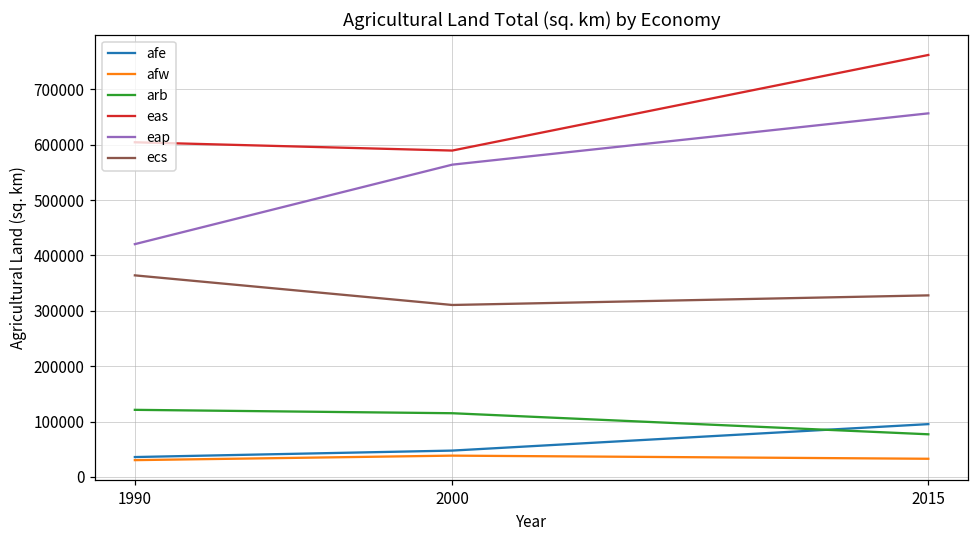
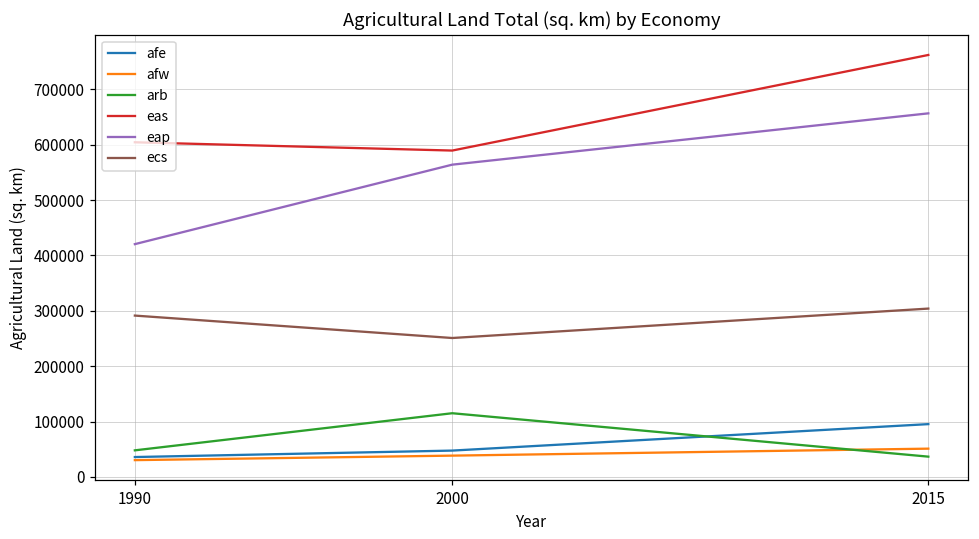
  {
    "afe": {
      "1990": 40000,
      "2000": 50000,
      "2015": 100000
    },
    "afw": {
      "1990": 30000,
      "2000": 40000,
-     "2015": 30000
+     "2015": 50000
    },
    "arb": {
-     "1990": 120000,
+     "1990": 50000,
      "2000": 120000,
-     "2015": 80000
+     "2015": 40000
    },
    "eas": {
      "2000": 590000,
      "2015": 760000
    },
    "eap": {
      "1990": 420000,
      "2000": 560000,
      "2015": 660000
    },
    "ecs": {
-     "1990": 360000,
-     "2000": 310000,
-     "2015": 330000
+     "1990": 290000,
+     "2000": 250000,
+     "2015": 300000
    }
  }
